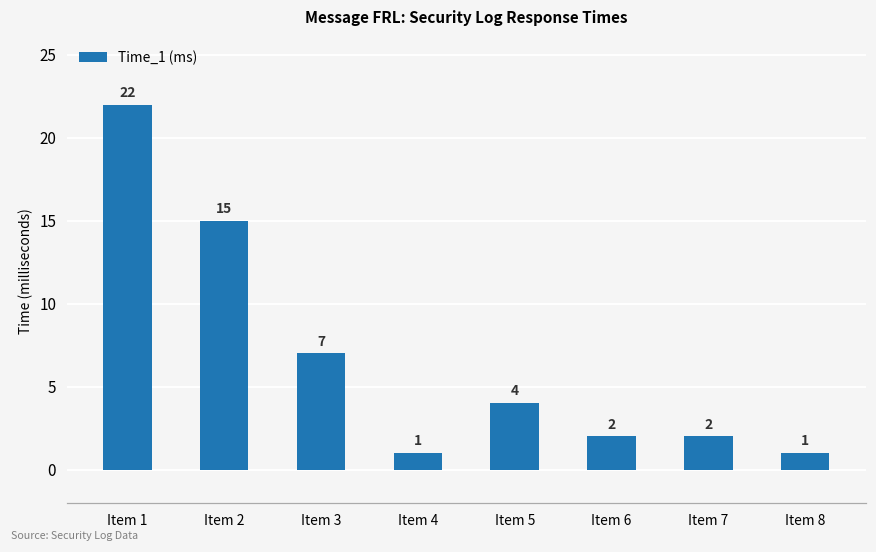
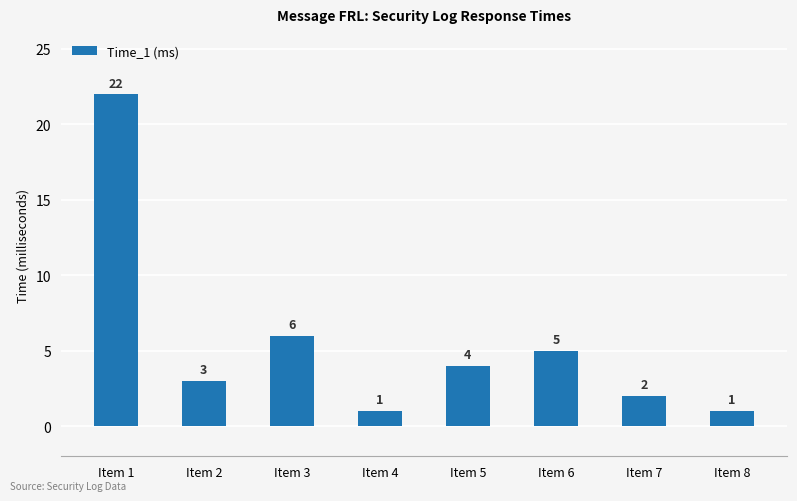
  {
    "Item 1": 22,
-   "Item 2": 15,
-   "Item 3": 7,
+   "Item 2": 3,
+   "Item 3": 6,
    "Item 4": 1,
    "Item 5": 4,
-   "Item 6": 2,
+   "Item 6": 5,
    "Item 7": 2,
    "Item 8": 1
  }
